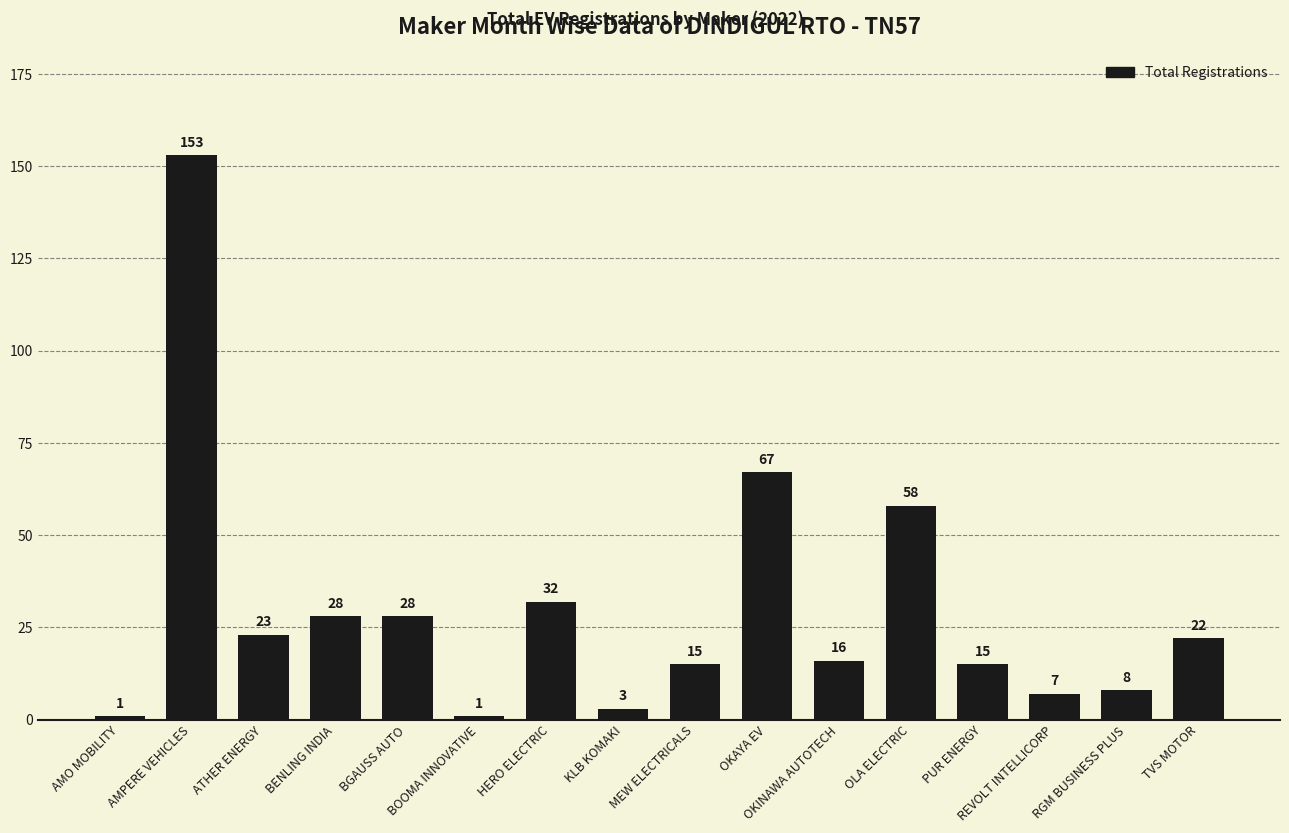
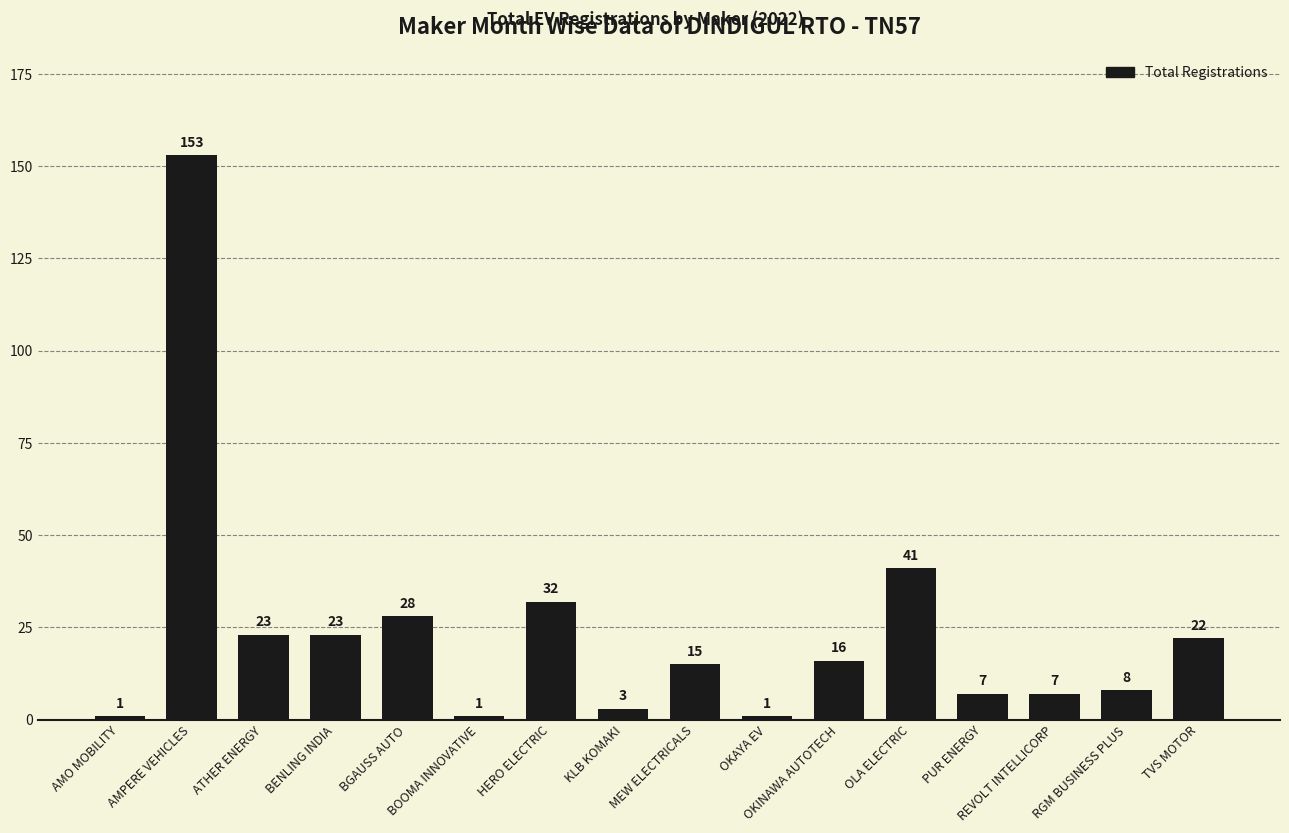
  {
    "AMO MOBILITY": 1,
    "AMPERE VEHICLES": 153,
    "ATHER ENERGY": 23,
-   "BENLING INDIA": 28,
+   "BENLING INDIA": 23,
    "BGAUSS AUTO": 28,
    "BOOMA INNOVATIVE": 1,
    "HERO ELECTRIC": 32,
    "KLB KOMAKI": 3,
    "MEW ELECTRICALS": 15,
-   "OKAYA EV": 67,
+   "OKAYA EV": 1,
    "OKINAWA AUTOTECH": 16,
-   "OLA ELECTRIC": 58,
-   "PUR ENERGY": 15,
+   "OLA ELECTRIC": 41,
+   "PUR ENERGY": 7,
    "REVOLT INTELLICORP": 7,
    "RGM BUSINESS PLUS": 8,
    "TVS MOTOR": 22
  }
